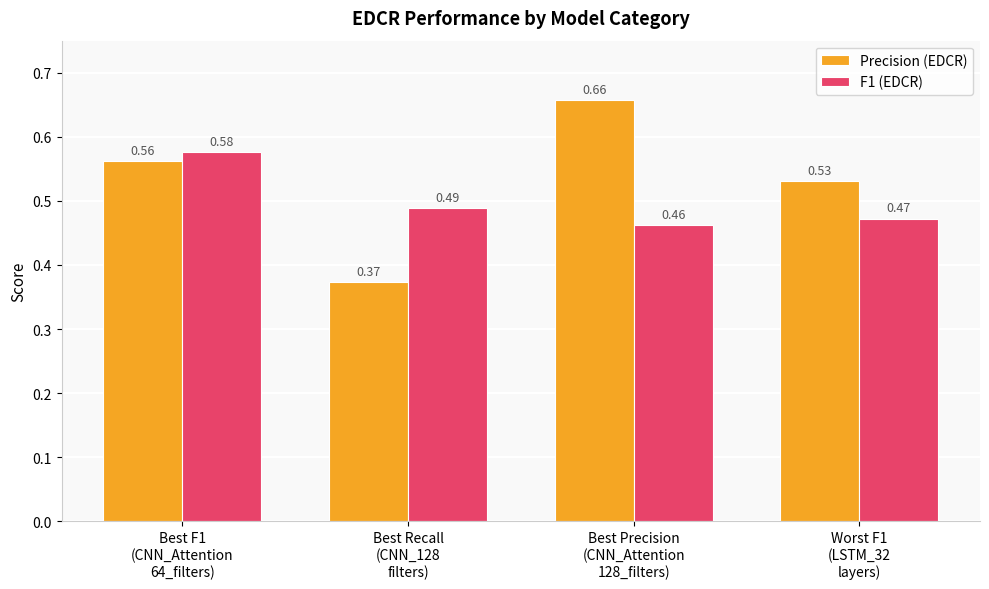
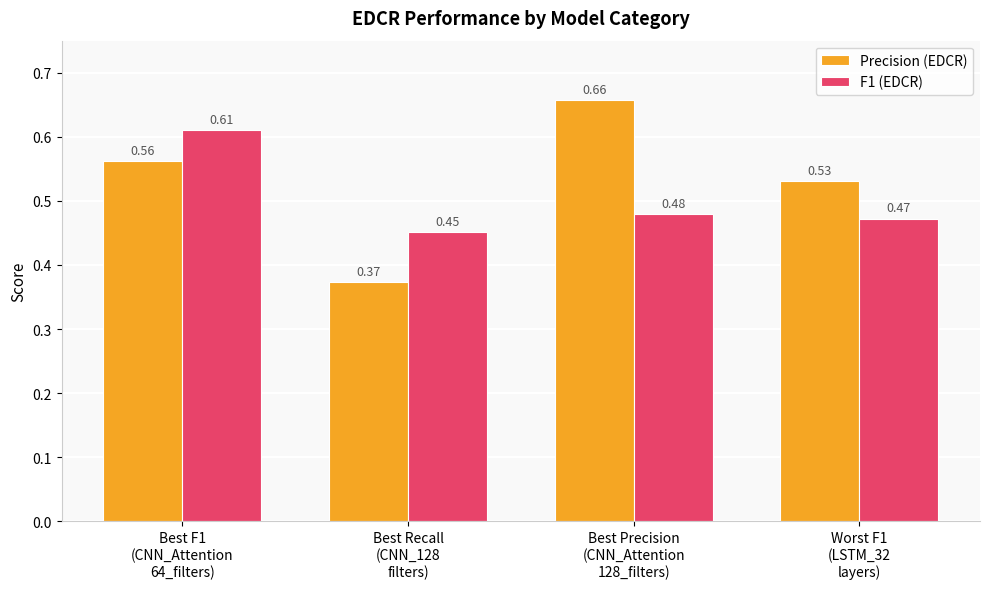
  {
    "Precision (EDCR)": {
      "Best F1 (CNN_Attention 64_filters)": 0.56,
      "Best Recall (CNN_128 filters)": 0.37,
      "Best Precision (CNN_Attention 128_filters)": 0.66,
      "Worst F1 (LSTM_32 layers)": 0.53
    },
    "F1 (EDCR)": {
-     "Best F1 (CNN_Attention 64_filters)": 0.58,
-     "Best Recall (CNN_128 filters)": 0.49,
-     "Best Precision (CNN_Attention 128_filters)": 0.46,
+     "Best F1 (CNN_Attention 64_filters)": 0.61,
+     "Best Recall (CNN_128 filters)": 0.45,
+     "Best Precision (CNN_Attention 128_filters)": 0.48,
      "Worst F1 (LSTM_32 layers)": 0.47
    }
  }
